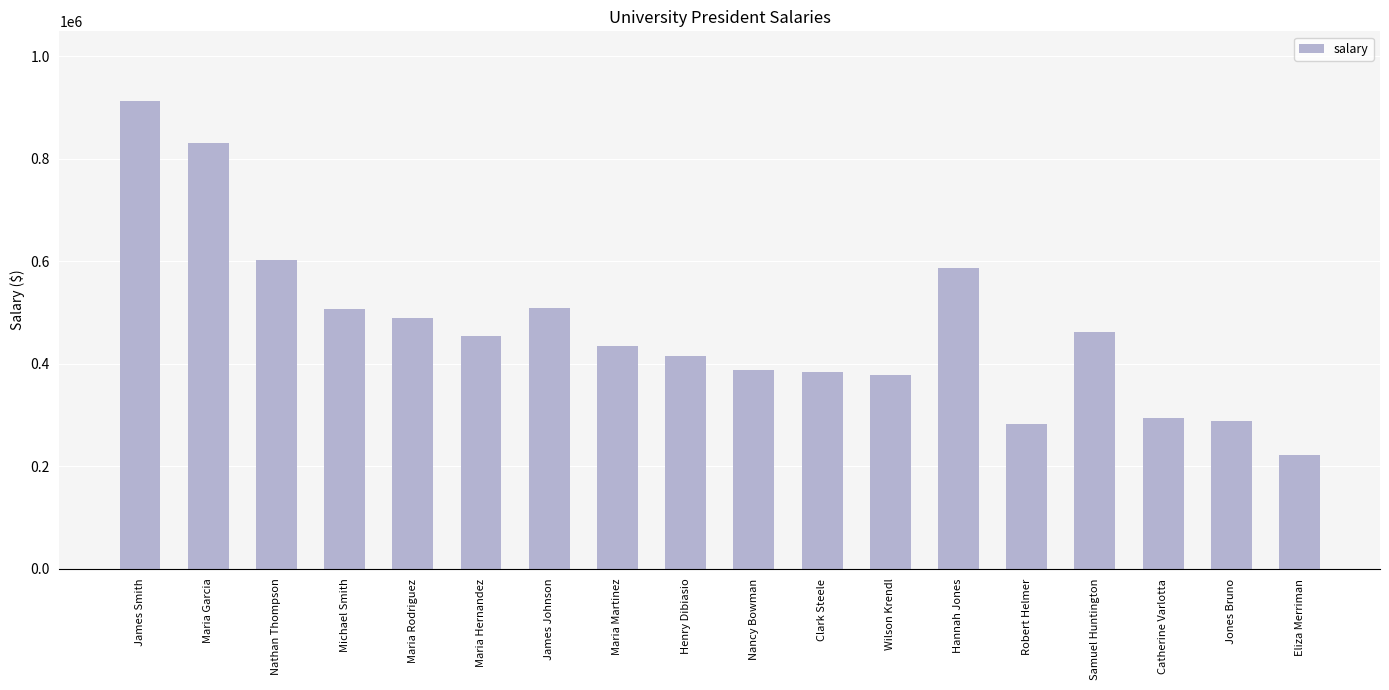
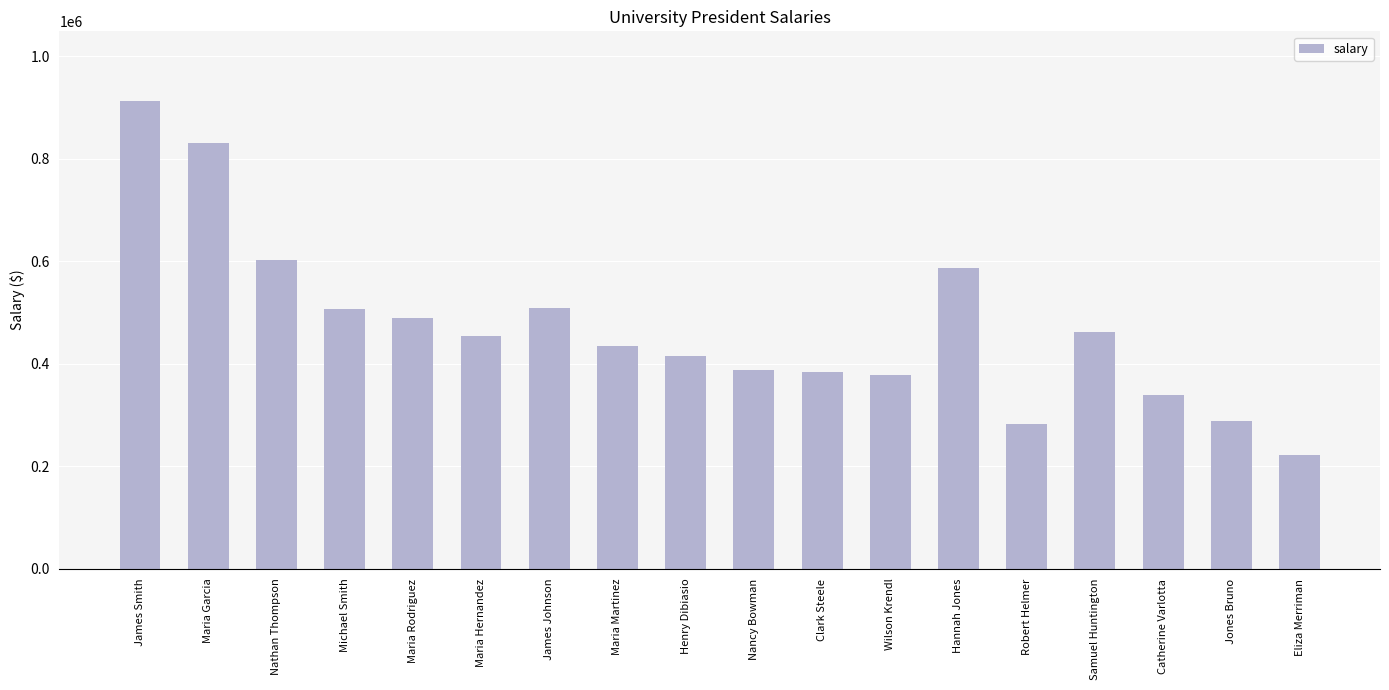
  {
    "James Smith": 910000,
    "Maria Garcia": 830000,
    "Nathan Thompson": 600000,
    "Michael Smith": 510000,
    "Maria Rodriguez": 490000,
    "Maria Hernandez": 450000,
    "James Johnson": 510000,
    "Maria Martinez": 440000,
    "Henry Dibiasio": 410000,
    "Nancy Bowman": 390000,
    "Clark Steele": 380000,
    "Wilson Krendl": 380000,
    "Hannah Jones": 590000,
    "Robert Helmer": 280000,
    "Samuel Huntington": 460000,
-   "Catherine Varlotta": 290000,
+   "Catherine Varlotta": 340000,
    "Jones Bruno": 290000,
    "Eliza Merriman": 220000
  }
